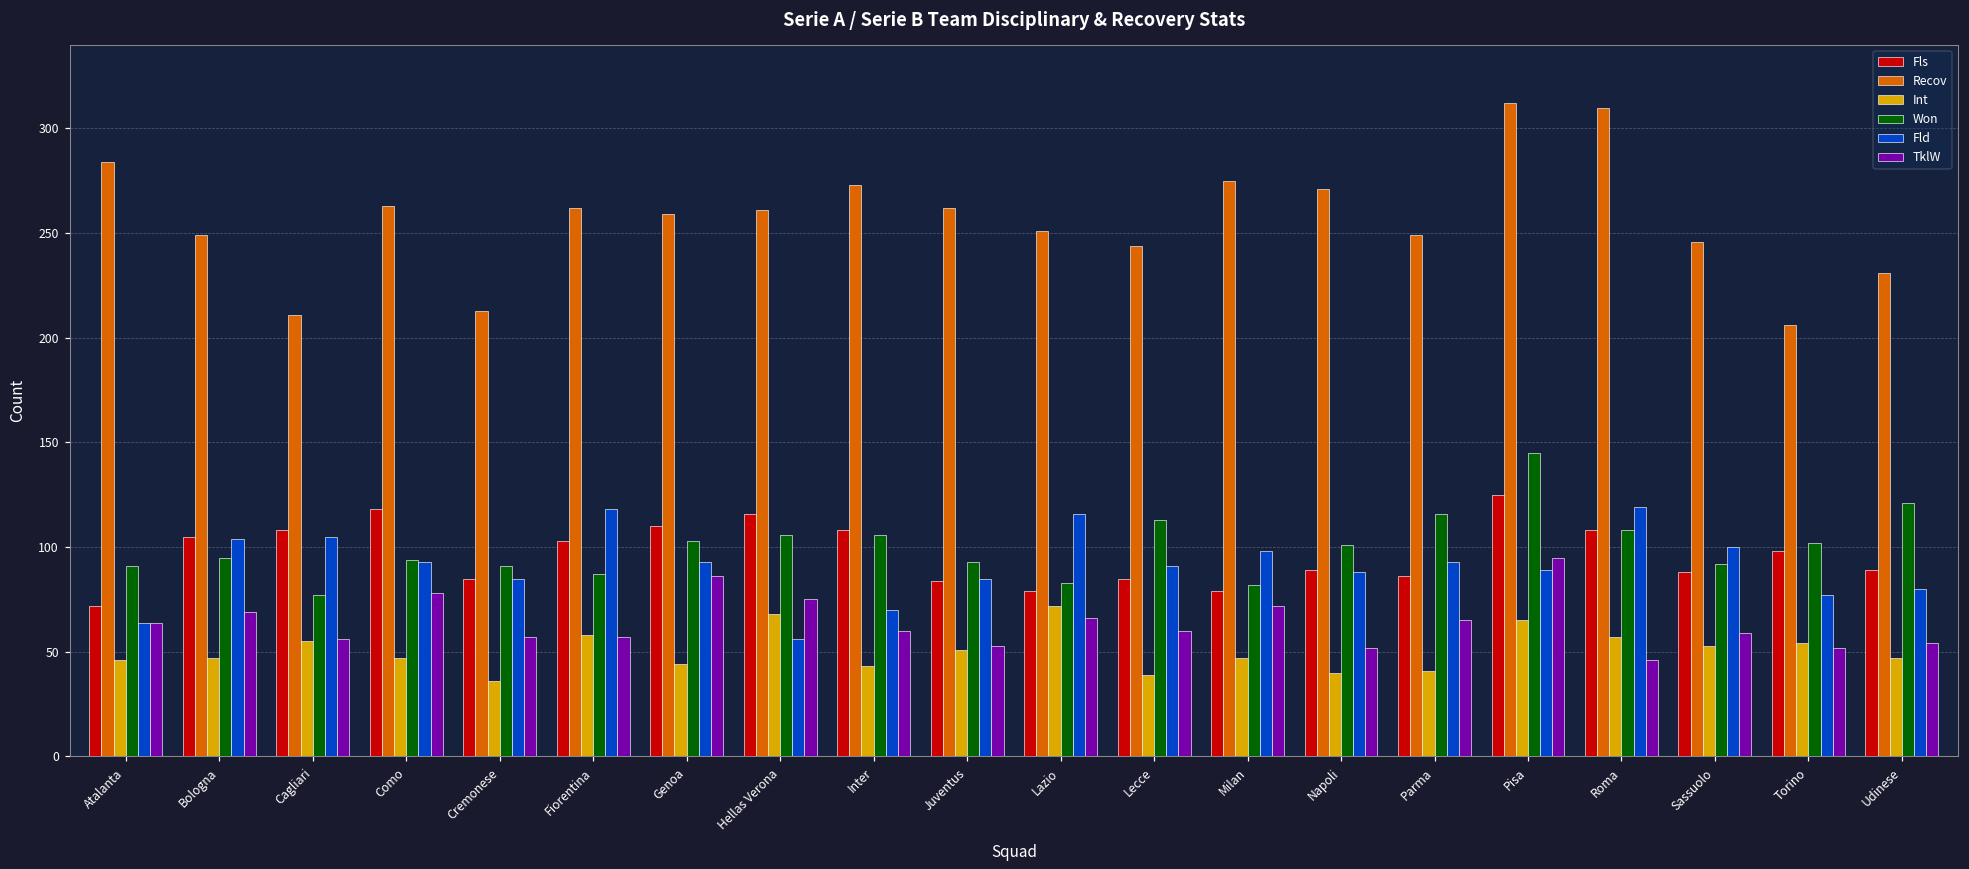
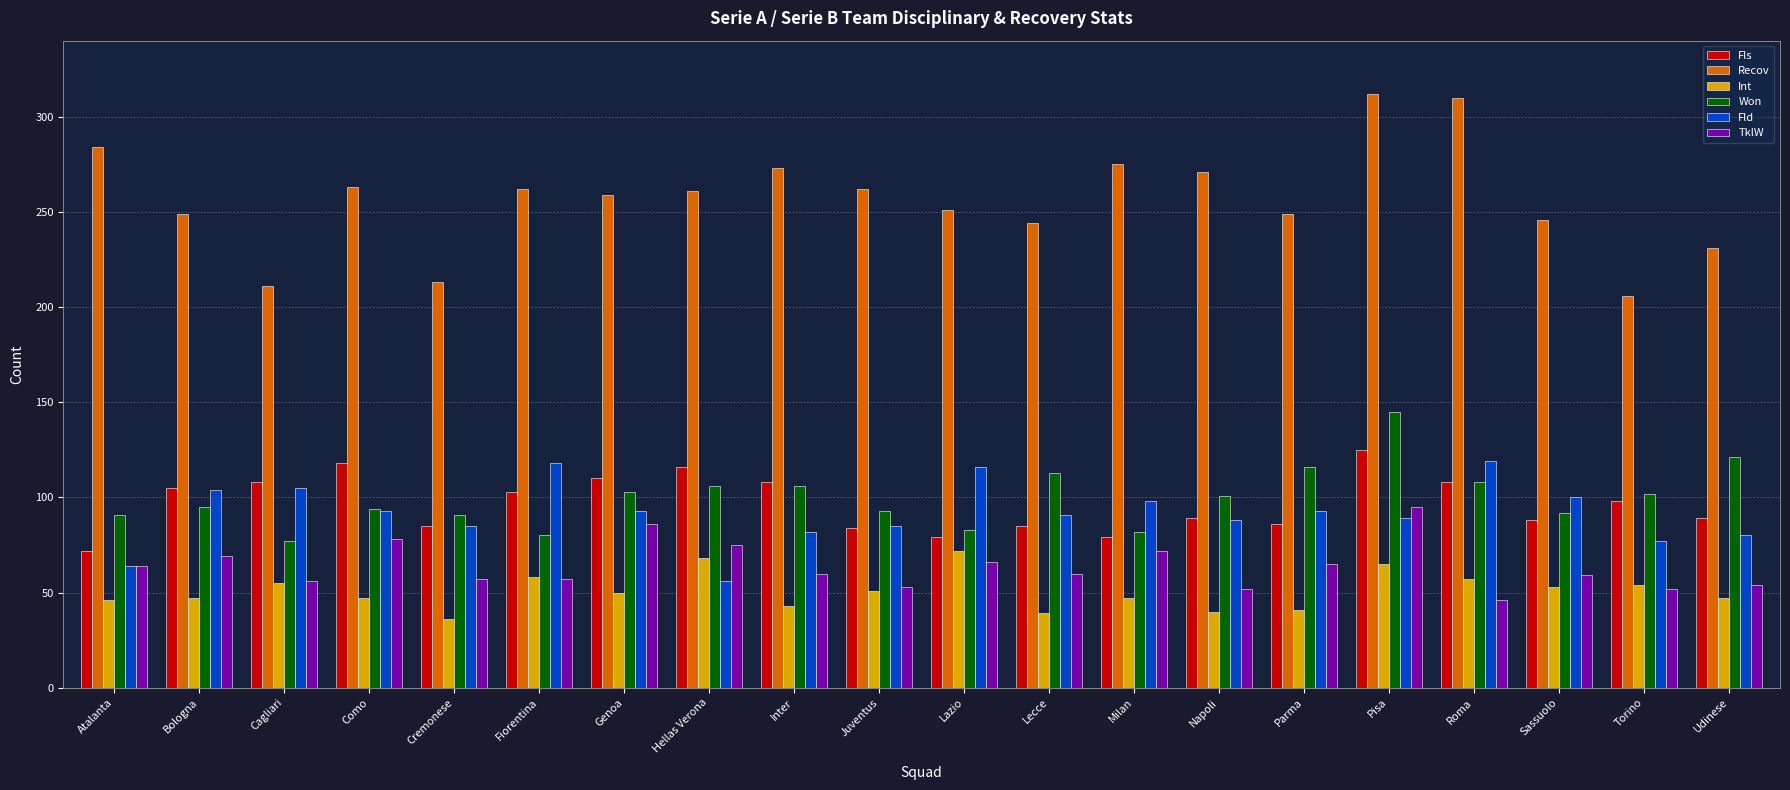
  {
    "Fls": {
      "Atalanta": 72,
      "Bologna": 105,
      "Cagliari": 108,
      "Como": 118,
      "Cremonese": 85,
      "Fiorentina": 103,
      "Genoa": 110,
      "Hellas Verona": 116,
      "Inter": 108,
      "Juventus": 84,
      "Lazio": 79,
      "Lecce": 85,
      "Milan": 79,
      "Napoli": 89,
      "Parma": 86,
      "Pisa": 125,
      "Roma": 108,
      "Sassuolo": 88,
      "Torino": 98,
      "Udinese": 89
    },
    "Recov": {
      "Atalanta": 284,
      "Bologna": 249,
      "Cagliari": 211,
      "Como": 263,
      "Cremonese": 213,
      "Fiorentina": 262,
      "Genoa": 259,
      "Hellas Verona": 261,
      "Inter": 273,
      "Juventus": 262,
      "Lazio": 251,
      "Lecce": 244,
      "Milan": 275,
      "Napoli": 271,
      "Parma": 249,
      "Pisa": 312,
      "Roma": 310,
      "Sassuolo": 246,
      "Torino": 206,
      "Udinese": 231
    },
    "Int": {
      "Atalanta": 46,
      "Bologna": 47,
      "Cagliari": 55,
      "Como": 47,
      "Cremonese": 36,
      "Fiorentina": 58,
-     "Genoa": 44,
+     "Genoa": 50,
      "Hellas Verona": 68,
      "Inter": 43,
      "Juventus": 51,
      "Lazio": 72,
      "Lecce": 39,
      "Milan": 47,
      "Napoli": 40,
      "Parma": 41,
      "Pisa": 65,
      "Roma": 57,
      "Sassuolo": 53,
      "Torino": 54,
      "Udinese": 47
    },
    "Won": {
      "Atalanta": 91,
      "Bologna": 95,
      "Cagliari": 77,
      "Como": 94,
      "Cremonese": 91,
-     "Fiorentina": 87,
+     "Fiorentina": 80,
      "Genoa": 103,
      "Hellas Verona": 106,
      "Inter": 106,
      "Juventus": 93,
      "Lazio": 83,
      "Lecce": 113,
      "Milan": 82,
      "Napoli": 101,
      "Parma": 116,
      "Pisa": 145,
      "Roma": 108,
      "Sassuolo": 92,
      "Torino": 102,
      "Udinese": 121
    },
    "Fld": {
      "Atalanta": 64,
      "Bologna": 104,
      "Cagliari": 105,
      "Como": 93,
      "Cremonese": 85,
      "Fiorentina": 118,
      "Genoa": 93,
      "Hellas Verona": 56,
-     "Inter": 70,
+     "Inter": 82,
      "Juventus": 85,
      "Lazio": 116,
      "Lecce": 91,
      "Milan": 98,
      "Napoli": 88,
      "Parma": 93,
      "Pisa": 89,
      "Roma": 119,
      "Sassuolo": 100,
      "Torino": 77,
      "Udinese": 80
    },
    "TklW": {
      "Atalanta": 64,
      "Bologna": 69,
      "Cagliari": 56,
      "Como": 78,
      "Cremonese": 57,
      "Fiorentina": 57,
      "Genoa": 86,
      "Hellas Verona": 75,
      "Inter": 60,
      "Juventus": 53,
      "Lazio": 66,
      "Lecce": 60,
      "Milan": 72,
      "Napoli": 52,
      "Parma": 65,
      "Pisa": 95,
      "Roma": 46,
      "Sassuolo": 59,
      "Torino": 52,
      "Udinese": 54
    }
  }
